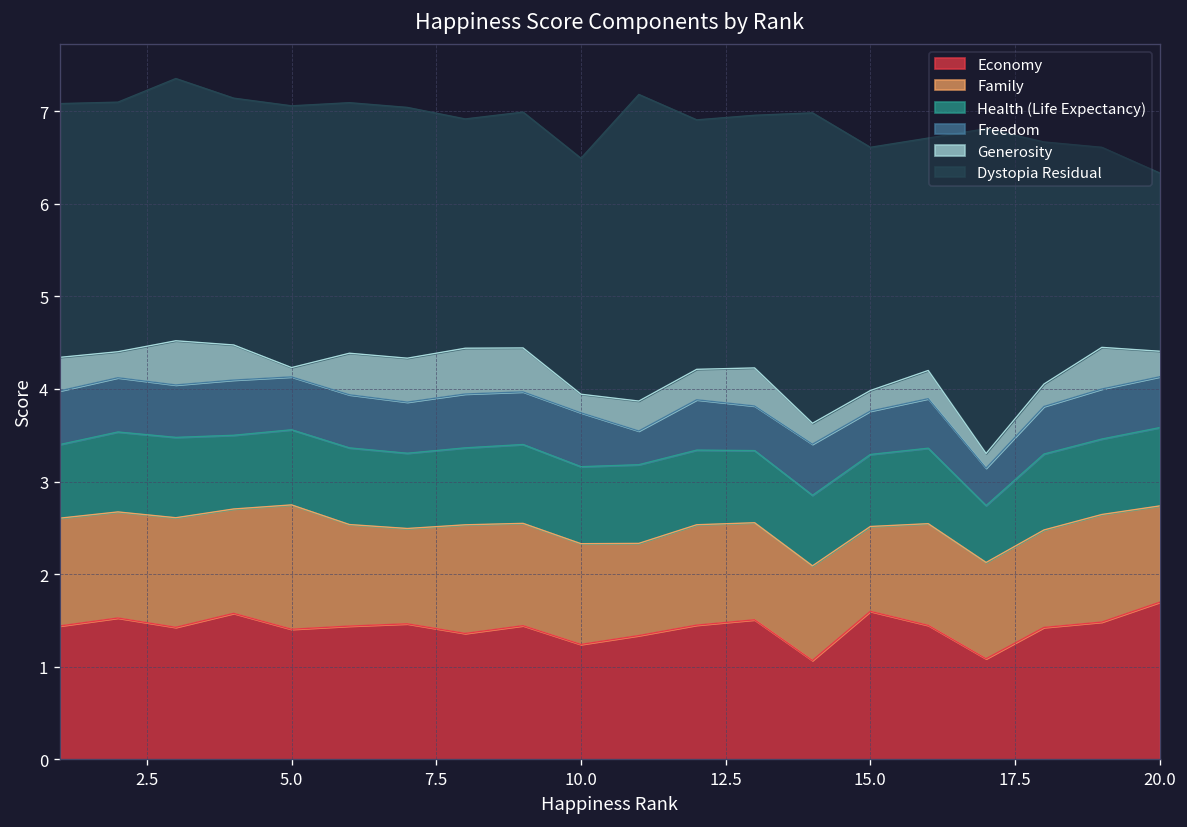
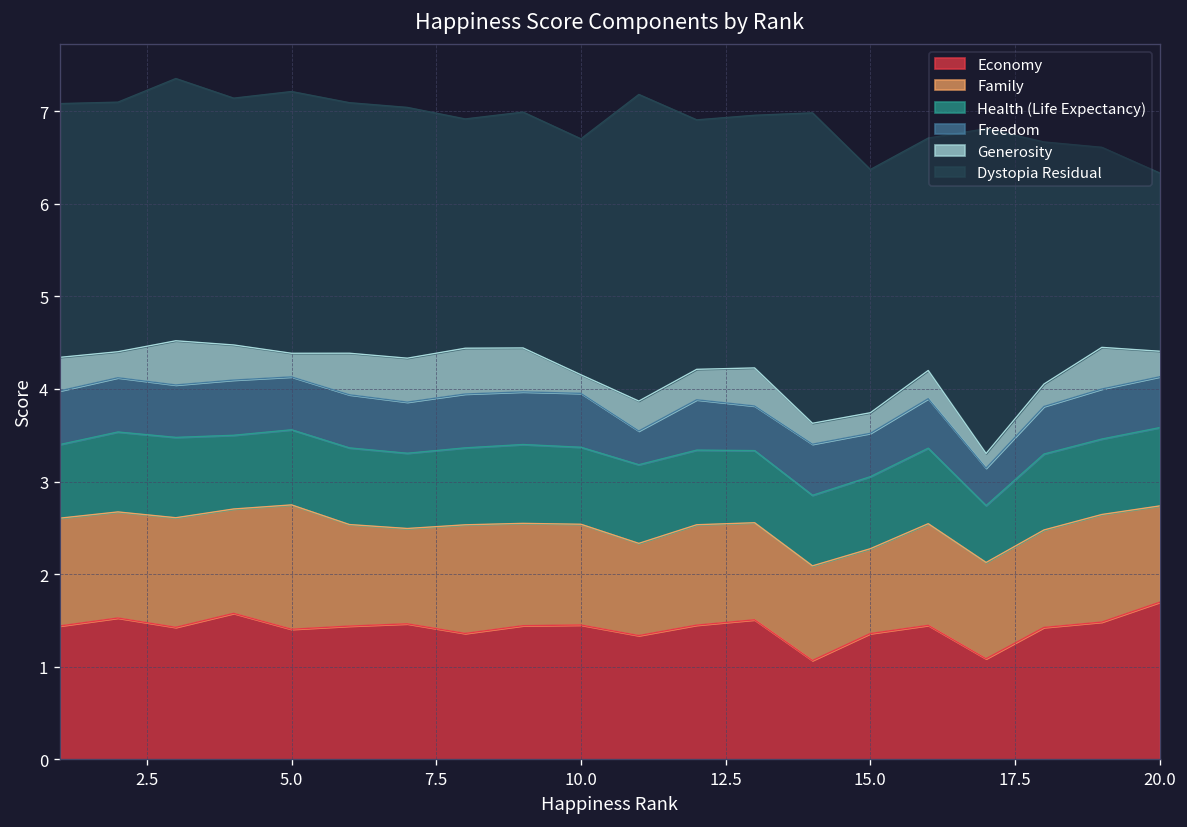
  {
    "Economy": {
      "5.0": 1.4,
-     "10.0": 1.2,
-     "15.0": 1.6,
+     "10.0": 1.5,
+     "15.0": 1.4,
      "20.0": 1.7
    },
    "Family": {
      "5.0": 1.3,
      "10.0": 1.1,
      "15.0": 0.9,
      "20.0": 1.0
    },
    "Generosity": {
-     "5.0": 0.1,
+     "5.0": 0.3,
      "10.0": 0.2,
      "15.0": 0.2,
      "20.0": 0.3
    },
    "Dystopia Residual": {
      "5.0": 2.8,
      "10.0": 2.5,
      "15.0": 2.6,
      "20.0": 1.9
    }
  }
